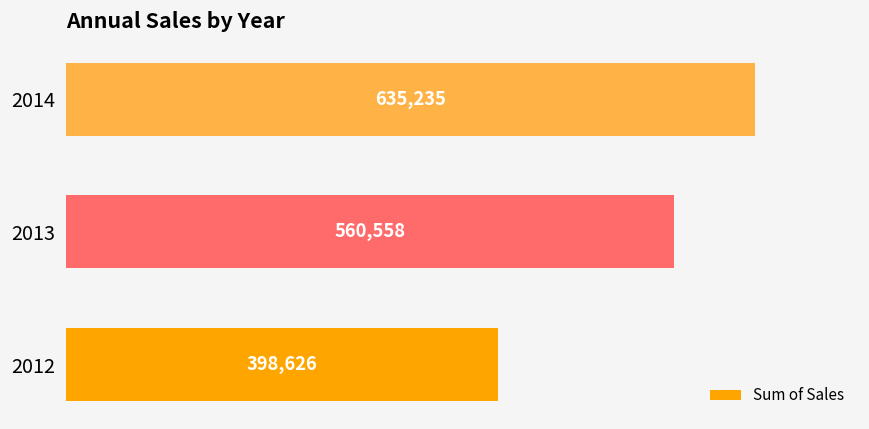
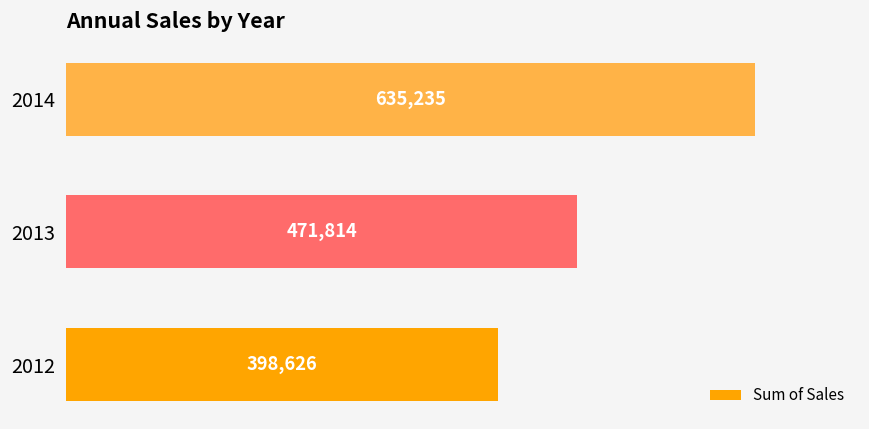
  {
    "2014": "635,235",
-   "2013": "560,558",
+   "2013": "471,814",
    "2012": "398,626"
  }
